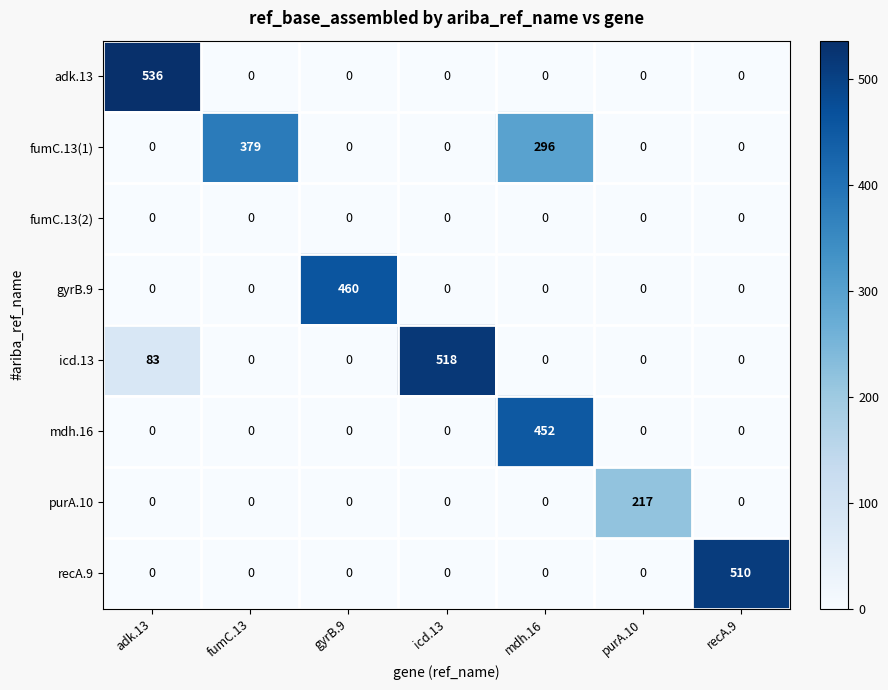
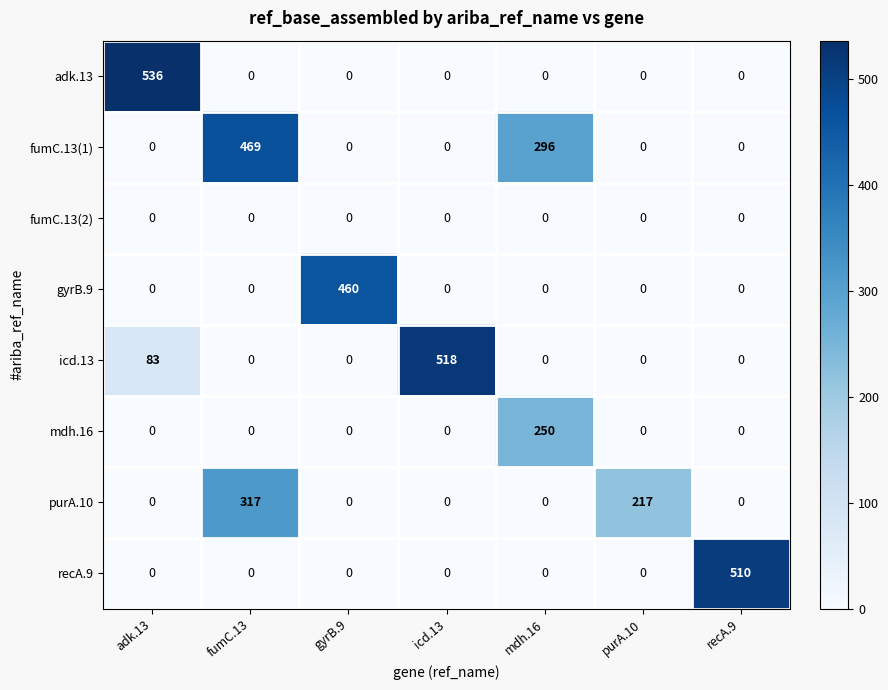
  {
    "adk.13": {
      "adk.13": 536,
      "fumC.13": 0,
      "gyrB.9": 0,
      "icd.13": 0,
      "mdh.16": 0,
      "purA.10": 0,
      "recA.9": 0
    },
    "fumC.13(1)": {
      "adk.13": 0,
-     "fumC.13": 379,
+     "fumC.13": 469,
      "gyrB.9": 0,
      "icd.13": 0,
      "mdh.16": 296,
      "purA.10": 0,
      "recA.9": 0
    },
    "fumC.13(2)": {
      "adk.13": 0,
      "fumC.13": 0,
      "gyrB.9": 0,
      "icd.13": 0,
      "mdh.16": 0,
      "purA.10": 0,
      "recA.9": 0
    },
    "gyrB.9": {
      "adk.13": 0,
      "fumC.13": 0,
      "gyrB.9": 460,
      "icd.13": 0,
      "mdh.16": 0,
      "purA.10": 0,
      "recA.9": 0
    },
    "icd.13": {
      "adk.13": 83,
      "fumC.13": 0,
      "gyrB.9": 0,
      "icd.13": 518,
      "mdh.16": 0,
      "purA.10": 0,
      "recA.9": 0
    },
    "mdh.16": {
      "adk.13": 0,
      "fumC.13": 0,
      "gyrB.9": 0,
      "icd.13": 0,
-     "mdh.16": 452,
+     "mdh.16": 250,
      "purA.10": 0,
      "recA.9": 0
    },
    "purA.10": {
      "adk.13": 0,
-     "fumC.13": 0,
+     "fumC.13": 317,
      "gyrB.9": 0,
      "icd.13": 0,
      "mdh.16": 0,
      "purA.10": 217,
      "recA.9": 0
    },
    "recA.9": {
      "adk.13": 0,
      "fumC.13": 0,
      "gyrB.9": 0,
      "icd.13": 0,
      "mdh.16": 0,
      "purA.10": 0,
      "recA.9": 510
    }
  }
